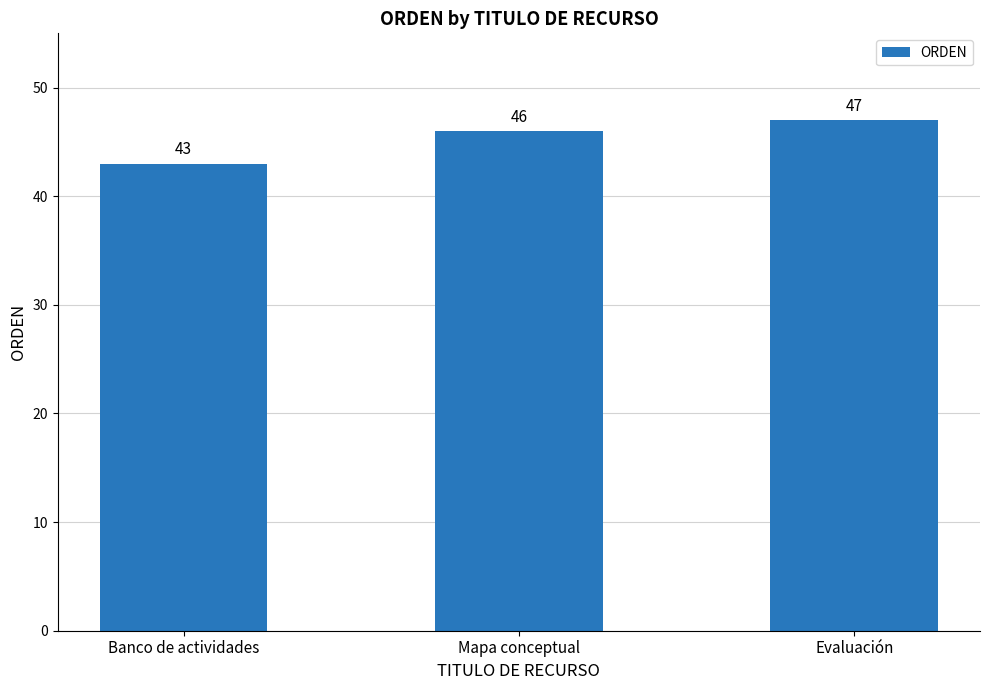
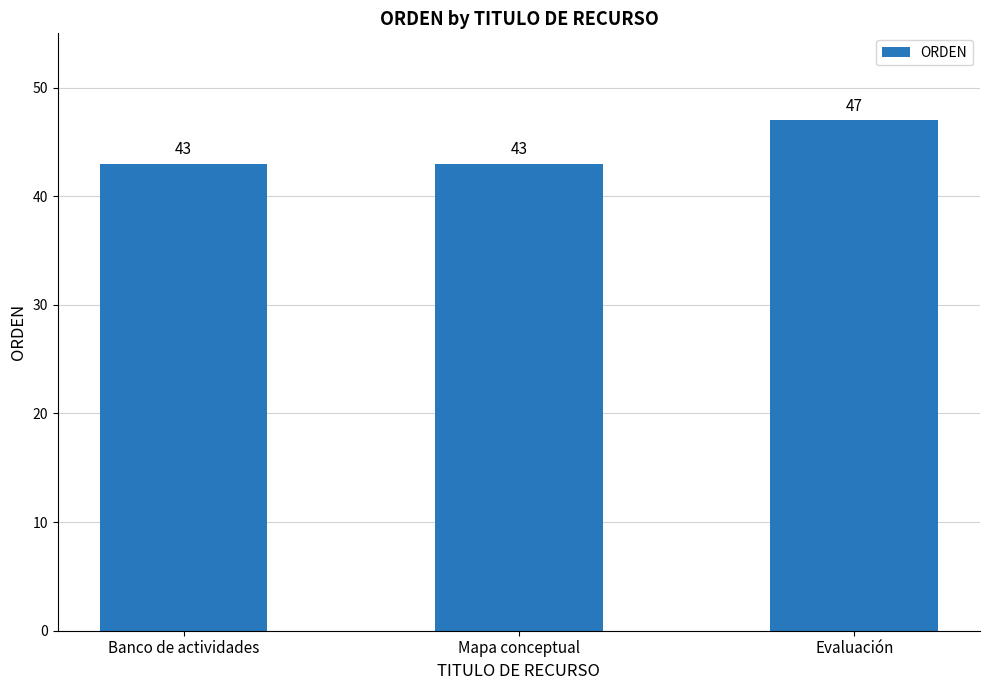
  {
    "Banco de actividades": 43,
-   "Mapa conceptual": 46,
+   "Mapa conceptual": 43,
    "Evaluación": 47
  }
